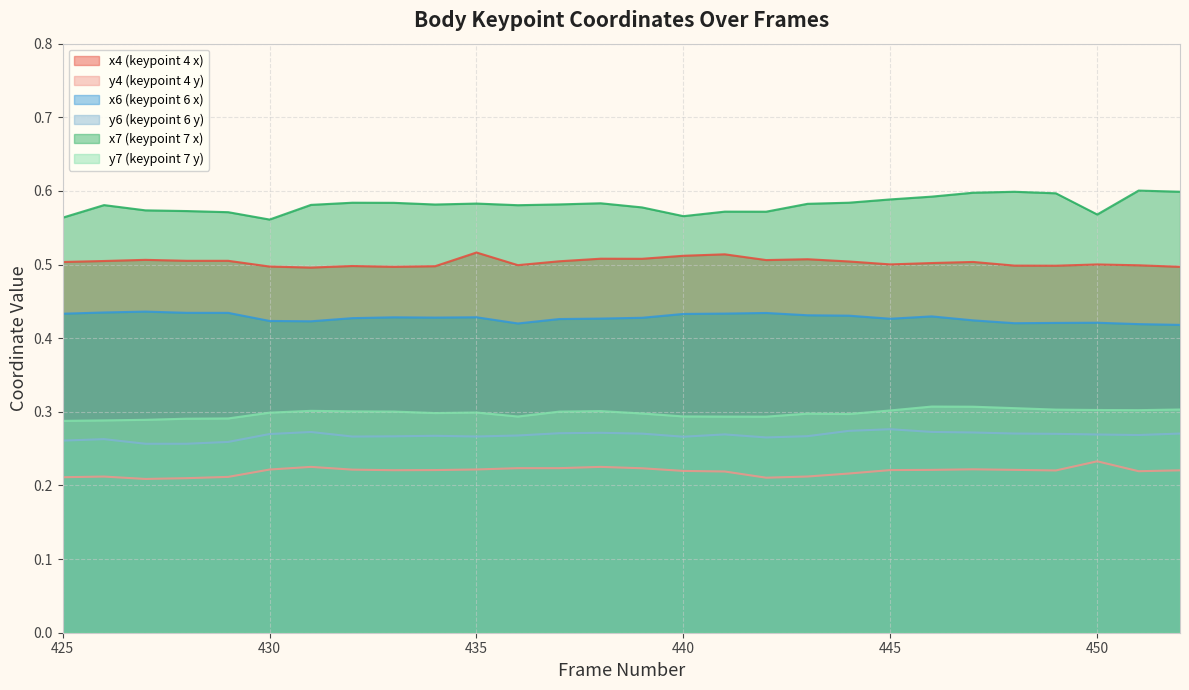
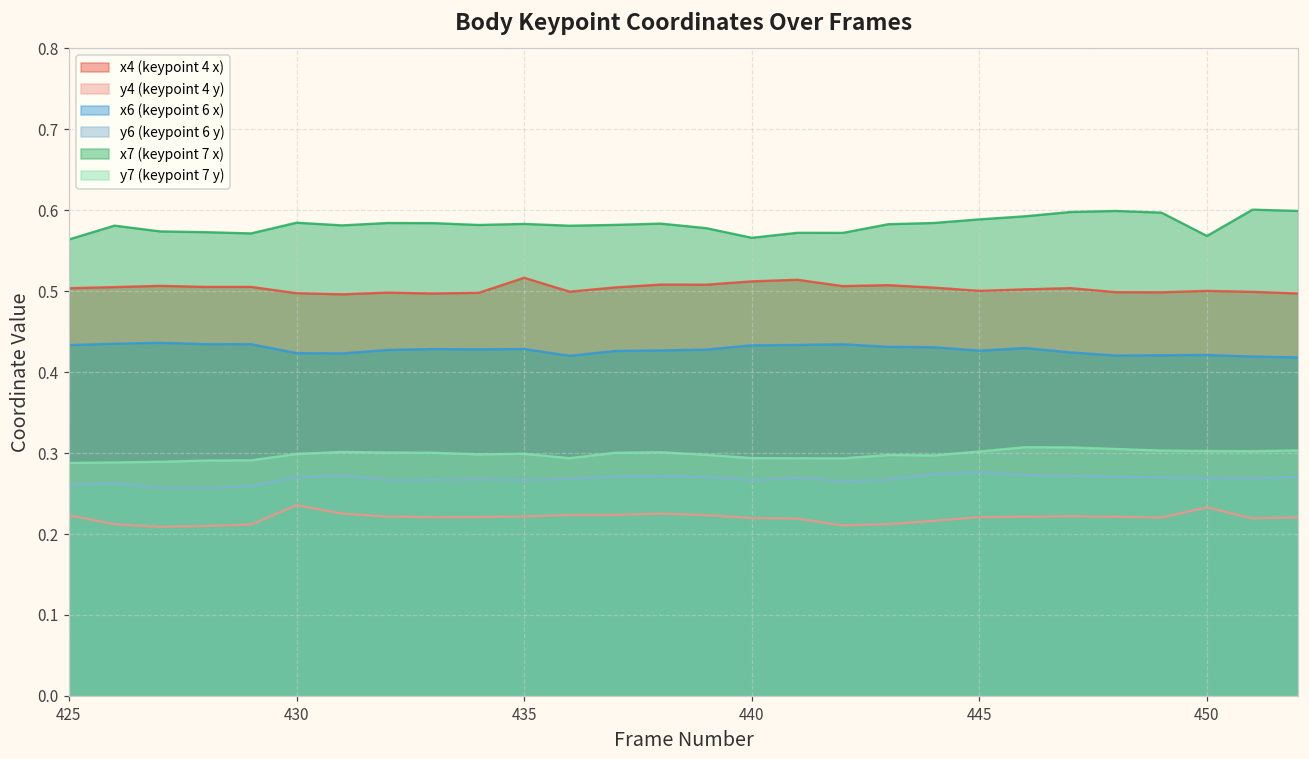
  {
    "x4 (keypoint 4 x)": {
      "425": 0.50,
      "430": 0.50,
      "435": 0.52,
      "440": 0.51,
      "445": 0.50,
      "450": 0.50
    },
    "y4 (keypoint 4 y)": {
-     "425": 0.21,
-     "430": 0.22,
+     "425": 0.22,
+     "430": 0.24,
      "435": 0.22,
      "440": 0.22,
      "445": 0.22,
      "450": 0.23
    },
    "x7 (keypoint 7 x)": {
      "425": 0.56,
-     "430": 0.56,
+     "430": 0.58,
      "435": 0.58,
      "440": 0.57,
      "445": 0.59,
      "450": 0.57
    }
  }
